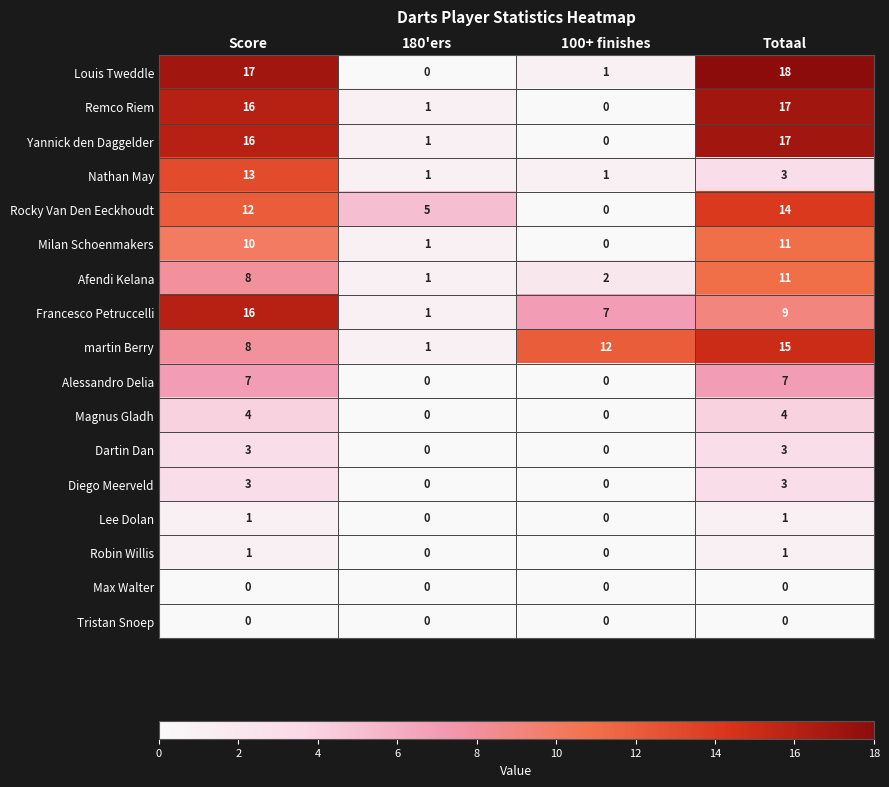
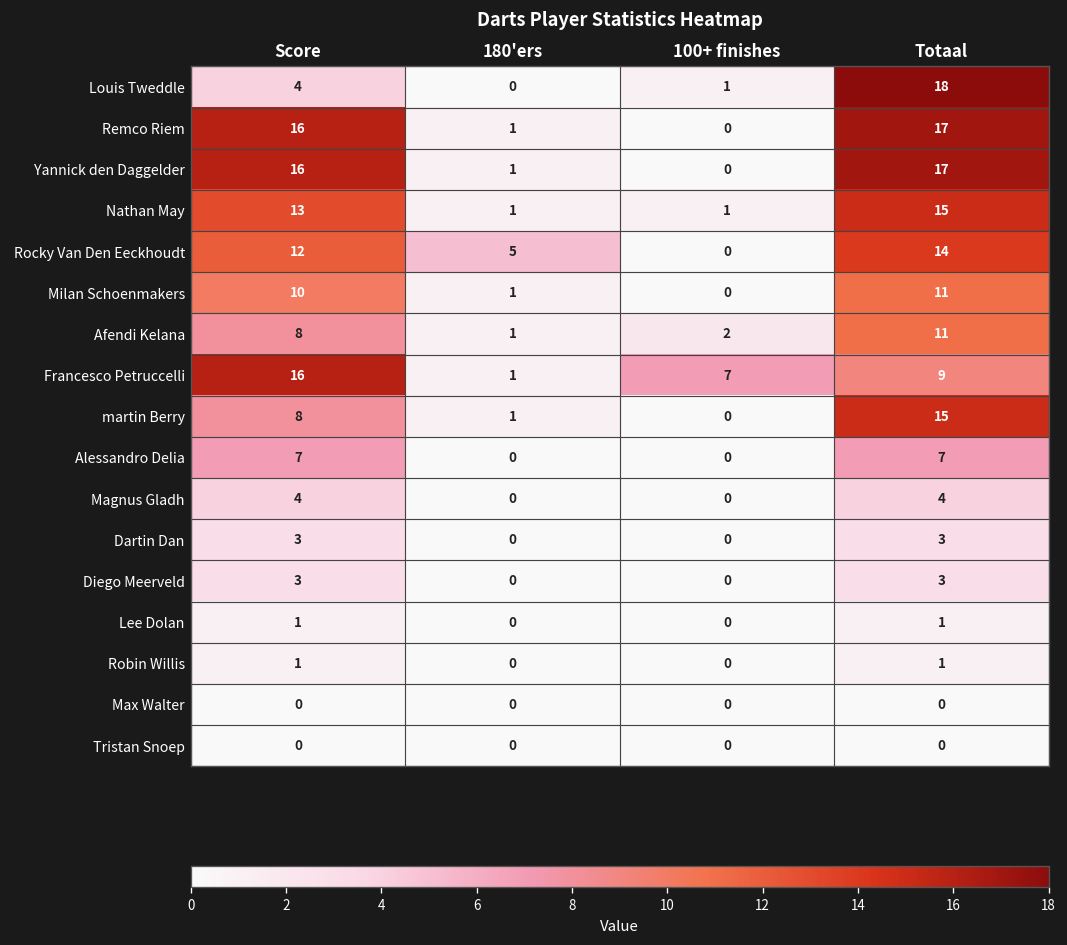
  {
    "Louis Tweddle": {
-     "Score": 17,
+     "Score": 4,
      "180'ers": 0,
      "100+ finishes": 1,
      "Totaal": 18
    },
    "Remco Riem": {
      "Score": 16,
      "180'ers": 1,
      "100+ finishes": 0,
      "Totaal": 17
    },
    "Yannick den Daggelder": {
      "Score": 16,
      "180'ers": 1,
      "100+ finishes": 0,
      "Totaal": 17
    },
    "Nathan May": {
      "Score": 13,
      "180'ers": 1,
      "100+ finishes": 1,
-     "Totaal": 3
+     "Totaal": 15
    },
    "Rocky Van Den Eeckhoudt": {
      "Score": 12,
      "180'ers": 5,
      "100+ finishes": 0,
      "Totaal": 14
    },
    "Milan Schoenmakers": {
      "Score": 10,
      "180'ers": 1,
      "100+ finishes": 0,
      "Totaal": 11
    },
    "Afendi Kelana": {
      "Score": 8,
      "180'ers": 1,
      "100+ finishes": 2,
      "Totaal": 11
    },
    "Francesco Petruccelli": {
      "Score": 16,
      "180'ers": 1,
      "100+ finishes": 7,
      "Totaal": 9
    },
    "martin Berry": {
      "Score": 8,
      "180'ers": 1,
-     "100+ finishes": 12,
+     "100+ finishes": 0,
      "Totaal": 15
    },
    "Alessandro Delia": {
      "Score": 7,
      "180'ers": 0,
      "100+ finishes": 0,
      "Totaal": 7
    },
    "Magnus Gladh": {
      "Score": 4,
      "180'ers": 0,
      "100+ finishes": 0,
      "Totaal": 4
    },
    "Dartin Dan": {
      "Score": 3,
      "180'ers": 0,
      "100+ finishes": 0,
      "Totaal": 3
    },
    "Diego Meerveld": {
      "Score": 3,
      "180'ers": 0,
      "100+ finishes": 0,
      "Totaal": 3
    },
    "Lee Dolan": {
      "Score": 1,
      "180'ers": 0,
      "100+ finishes": 0,
      "Totaal": 1
    },
    "Robin Willis": {
      "Score": 1,
      "180'ers": 0,
      "100+ finishes": 0,
      "Totaal": 1
    },
    "Max Walter": {
      "Score": 0,
      "180'ers": 0,
      "100+ finishes": 0,
      "Totaal": 0
    },
    "Tristan Snoep": {
      "Score": 0,
      "180'ers": 0,
      "100+ finishes": 0,
      "Totaal": 0
    }
  }
